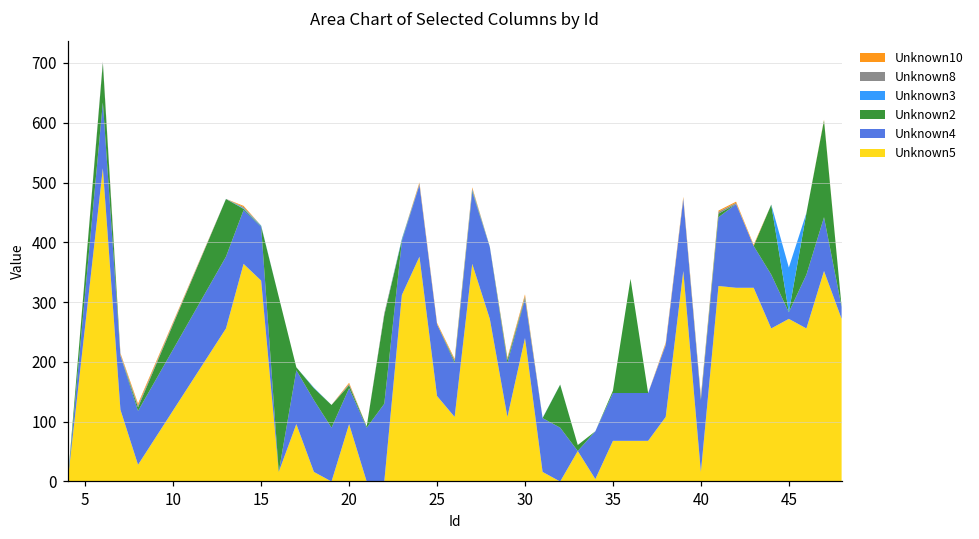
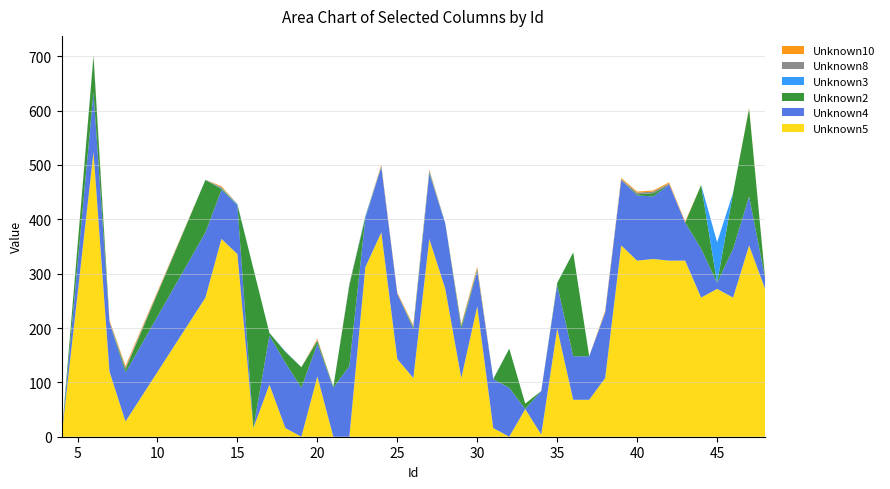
  {
    "Unknown5": {
      "15": 340,
-     "20": 100,
+     "20": 110,
      "25": 140,
      "30": 240,
-     "35": 70,
-     "40": 20,
+     "35": 200,
+     "40": 320,
      "45": 270
    },
    "Unknown4": {
      "20": 60
    }
  }
